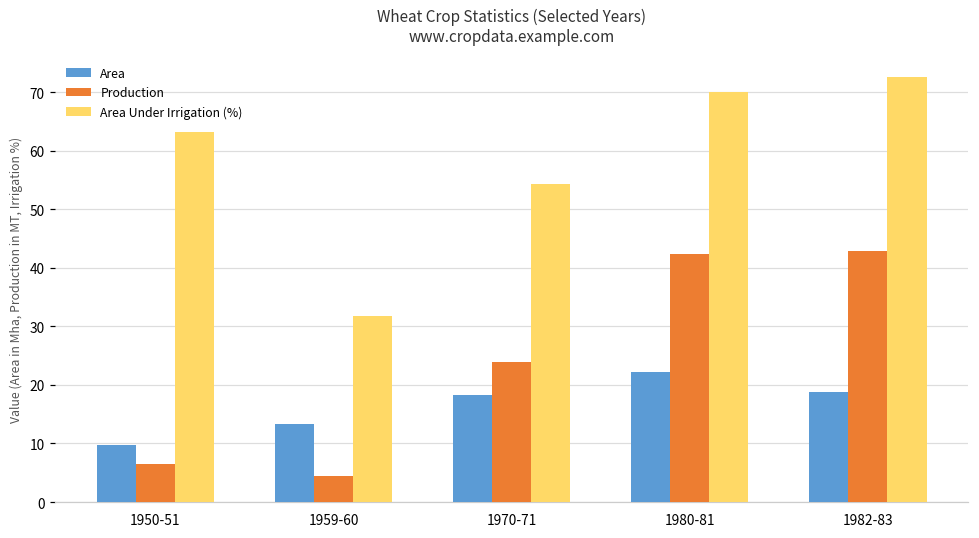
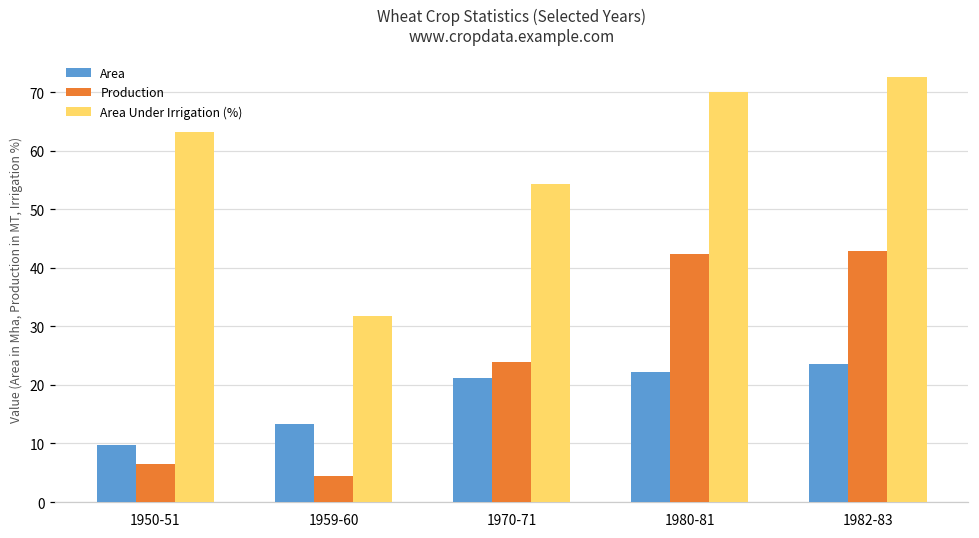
  {
    "Area": {
      "1950-51": 10,
      "1959-60": 13,
-     "1970-71": 18,
+     "1970-71": 21,
      "1980-81": 22,
-     "1982-83": 19
+     "1982-83": 24
    },
    "Production": {
      "1950-51": 6,
      "1959-60": 4,
      "1970-71": 24,
      "1980-81": 42,
      "1982-83": 43
    },
    "Area Under Irrigation (%)": {
      "1950-51": 63,
      "1959-60": 32,
      "1970-71": 54,
      "1980-81": 70,
      "1982-83": 73
    }
  }
